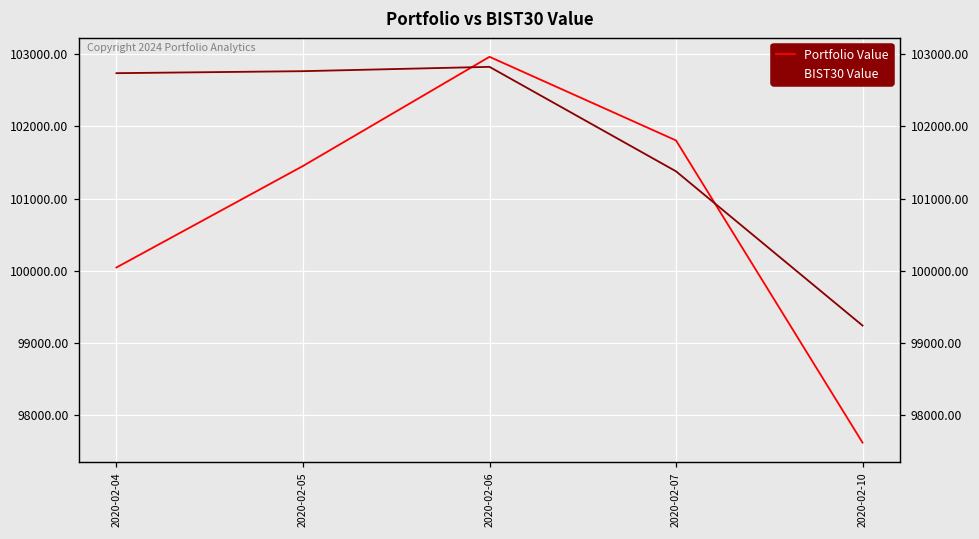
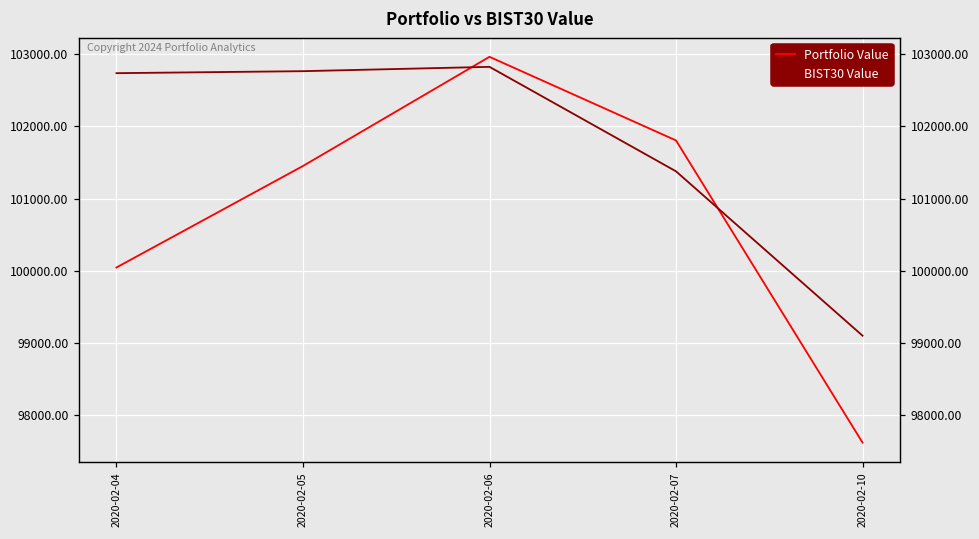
  {
    "Portfolio Value": {
      "2020-02-04": 100000,
      "2020-02-05": 101500,
      "2020-02-06": 103000,
      "2020-02-07": 101800,
      "2020-02-10": 97600
    },
    "BIST30 Value": {
      "2020-02-05": 102800,
      "2020-02-06": 102800,
      "2020-02-07": 101400,
-     "2020-02-10": 99200
+     "2020-02-10": 99100
    }
  }
